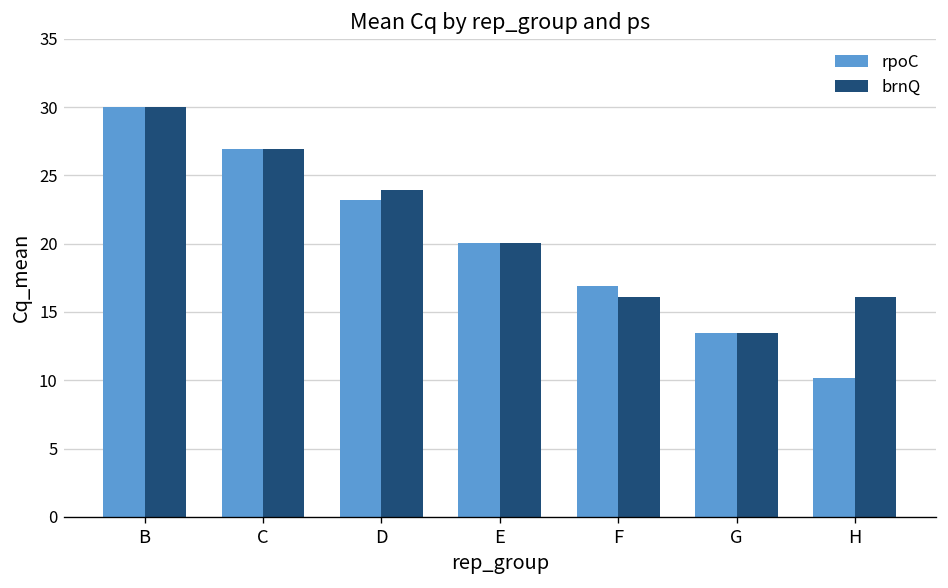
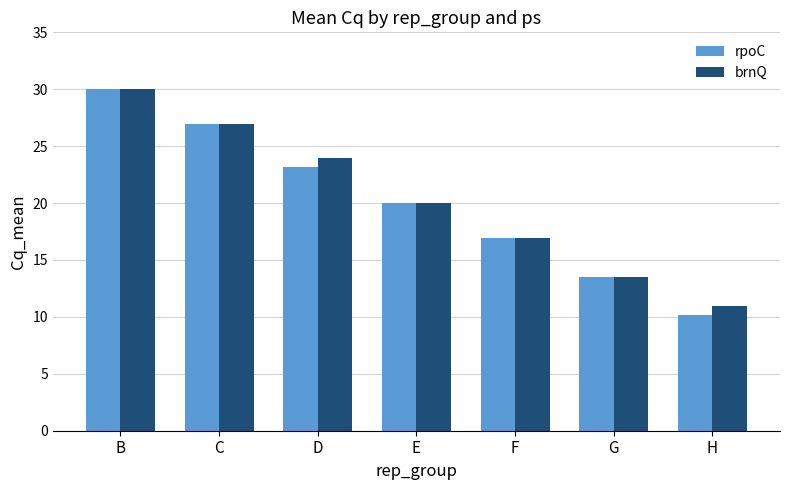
  {
    "rpoC": {
      "B": 30.0,
      "C": 26.9,
      "D": 23.2,
      "E": 20.0,
      "F": 16.9,
      "G": 13.5,
      "H": 10.2
    },
    "brnQ": {
      "B": 30.0,
      "C": 26.9,
      "D": 23.9,
      "E": 20.0,
-     "F": 16.1,
+     "F": 16.9,
      "G": 13.5,
-     "H": 16.1
+     "H": 11.0
    }
  }
